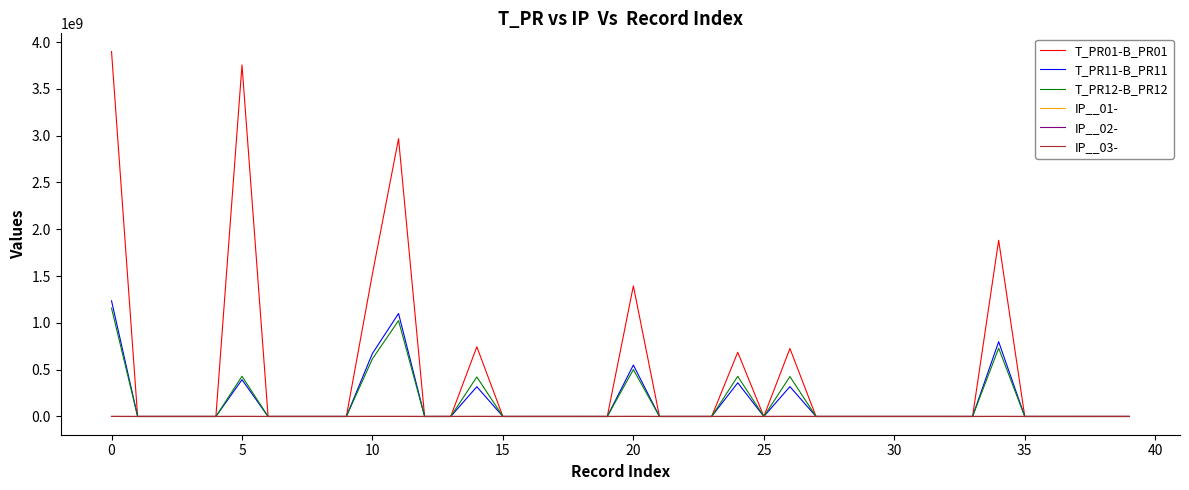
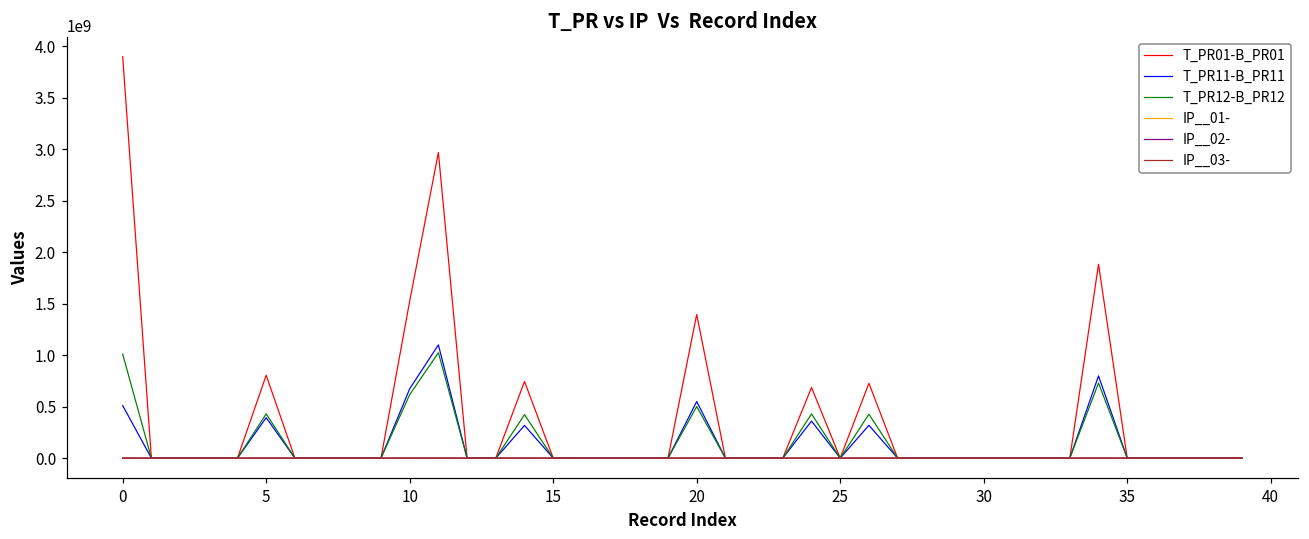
  {
    "T_PR01-B_PR01": {
      "0": 3900000000,
-     "5": 3800000000,
+     "5": 800000000,
      "10": 1500000000,
      "20": 1400000000
    },
    "T_PR11-B_PR11": {
-     "0": 1200000000,
+     "0": 500000000,
      "5": 400000000,
      "10": 700000000,
      "20": 500000000
    },
    "T_PR12-B_PR12": {
-     "0": 1200000000,
+     "0": 1000000000,
      "5": 400000000,
      "10": 600000000,
      "20": 500000000
    },
    "IP__03-": {
      "0": 0,
      "5": 0,
      "10": 0,
      "20": 0
    }
  }
